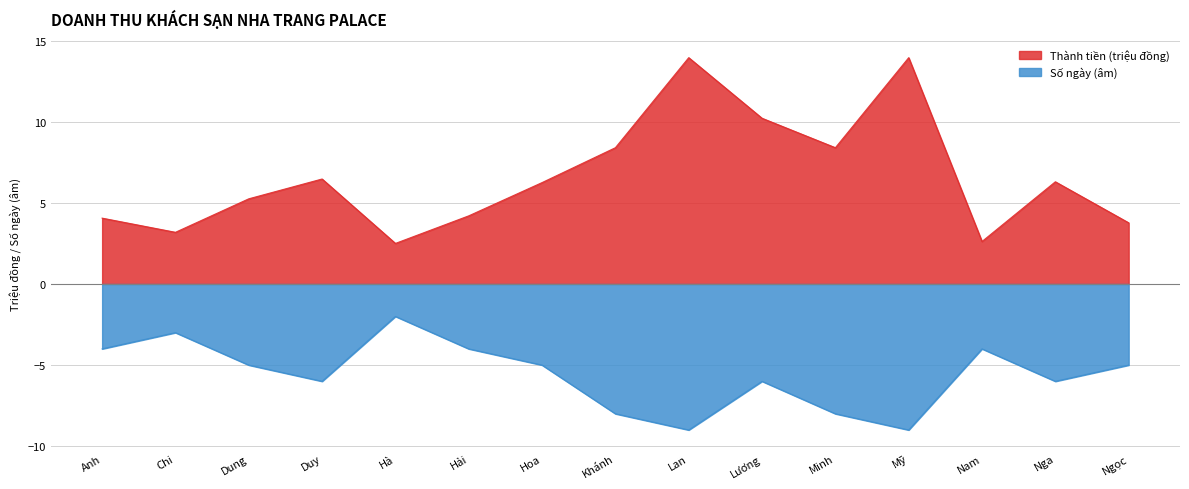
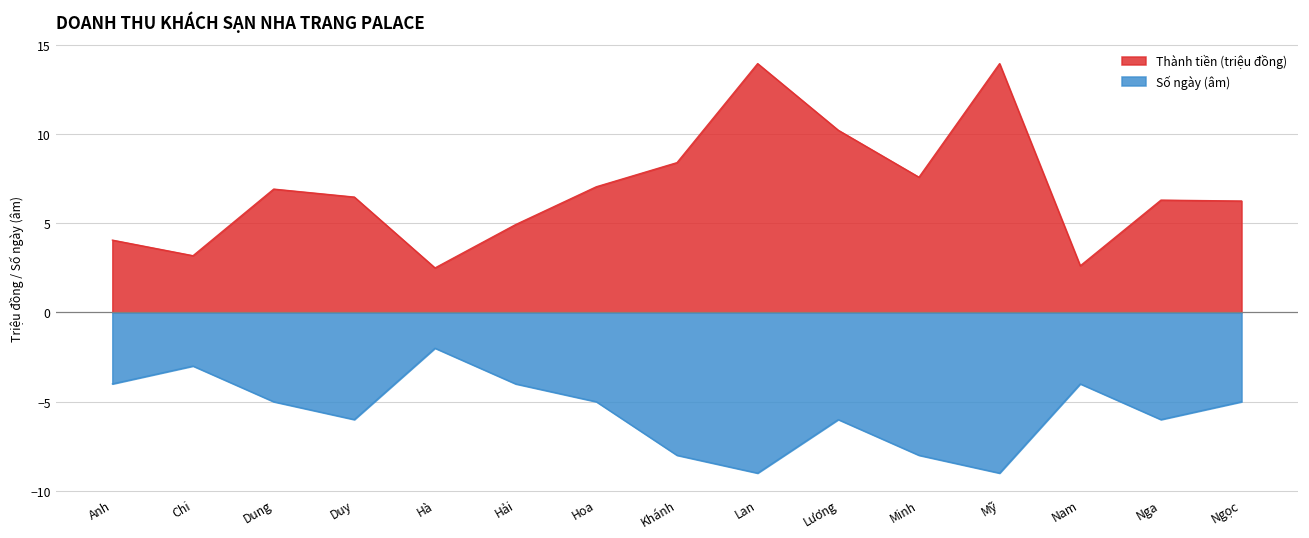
  {
    "Thành tiền (triệu đồng)": {
      "Anh": 4.1,
      "Chi": 3.2,
-     "Dung": 5.3,
+     "Dung": 6.9,
      "Duy": 6.5,
      "Hà": 2.5,
-     "Hải": 4.2,
-     "Hoa": 6.3,
+     "Hải": 4.9,
+     "Hoa": 7.0,
      "Khánh": 8.4,
      "Lan": 14.0,
      "Lương": 10.2,
-     "Minh": 8.4,
+     "Minh": 7.6,
      "Mỹ": 14.0,
      "Nam": 2.6,
      "Nga": 6.3,
-     "Ngọc": 3.8
+     "Ngọc": 6.3
    }
  }
